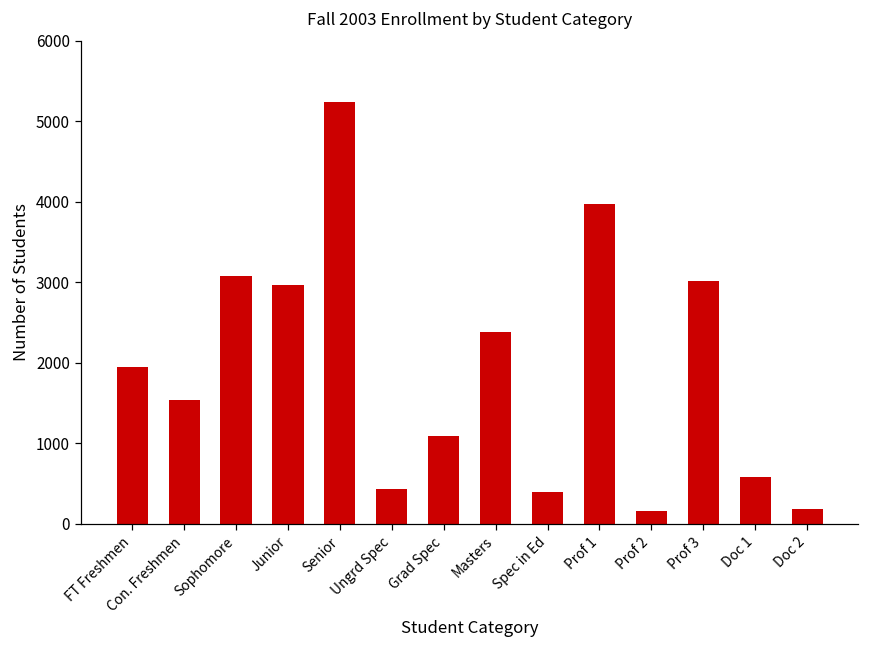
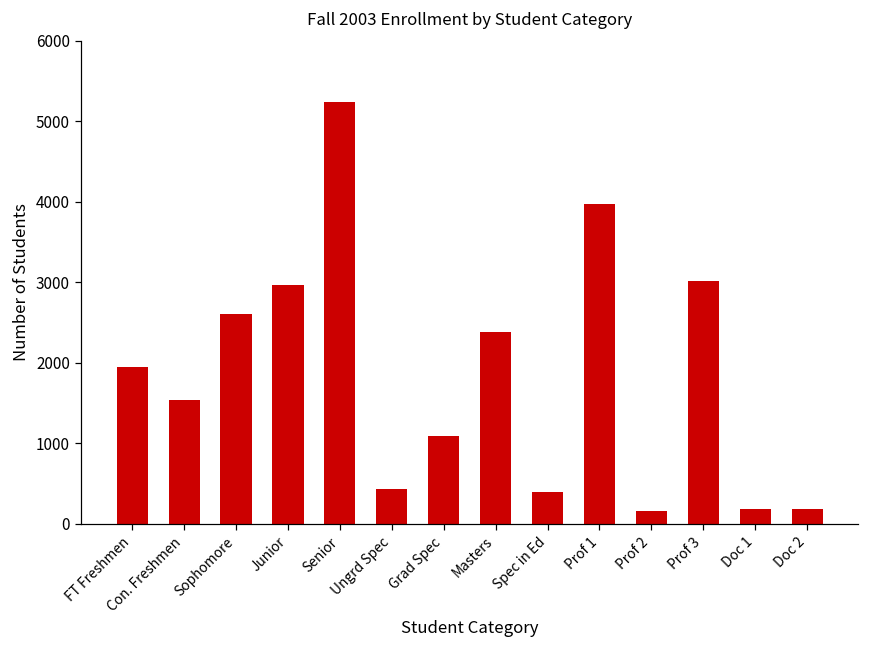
  {
    "FT Freshmen": 1900,
    "Con. Freshmen": 1500,
-   "Sophomore": 3100,
+   "Sophomore": 2600,
    "Junior": 3000,
    "Senior": 5200,
    "Ungrd Spec": 400,
    "Grad Spec": 1100,
    "Masters": 2400,
    "Spec in Ed": 400,
    "Prof 1": 4000,
    "Prof 2": 200,
    "Prof 3": 3000,
-   "Doc 1": 600,
+   "Doc 1": 200,
    "Doc 2": 200
  }
